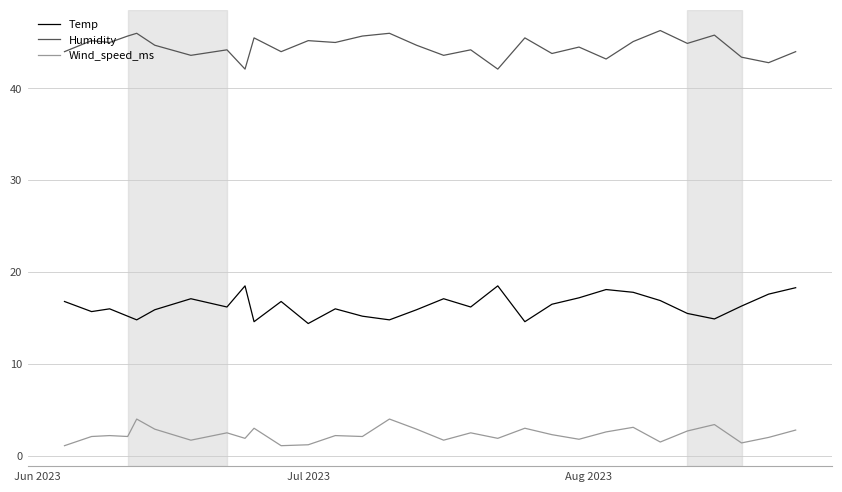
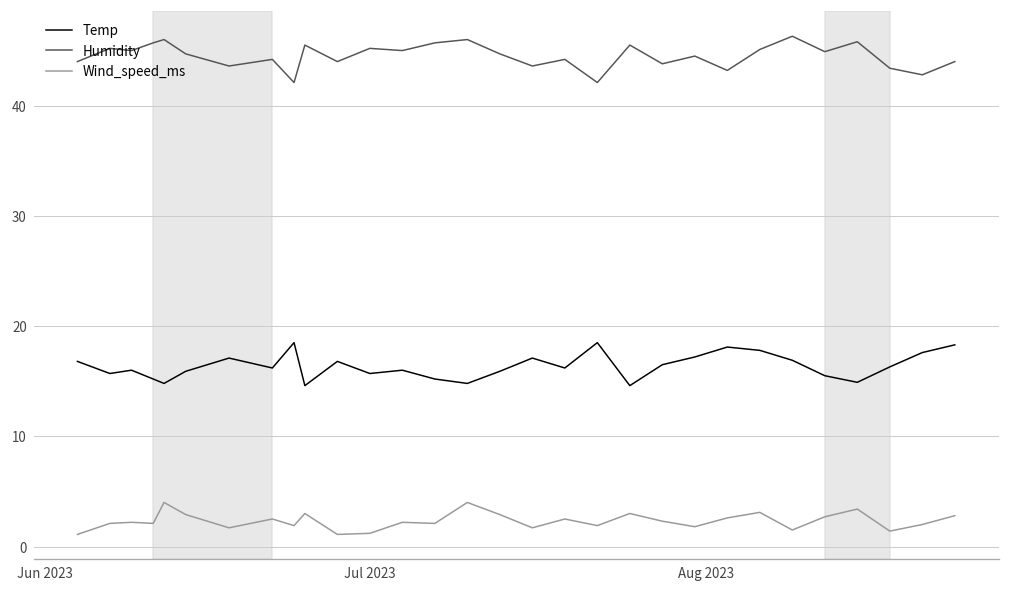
  {
    "Temp": {
-     "Jul 2023": 14
+     "Jul 2023": 16
    },
    "Humidity": {
      "Jul 2023": 45
    },
    "Wind_speed_ms": {
      "Jul 2023": 1
    }
  }
